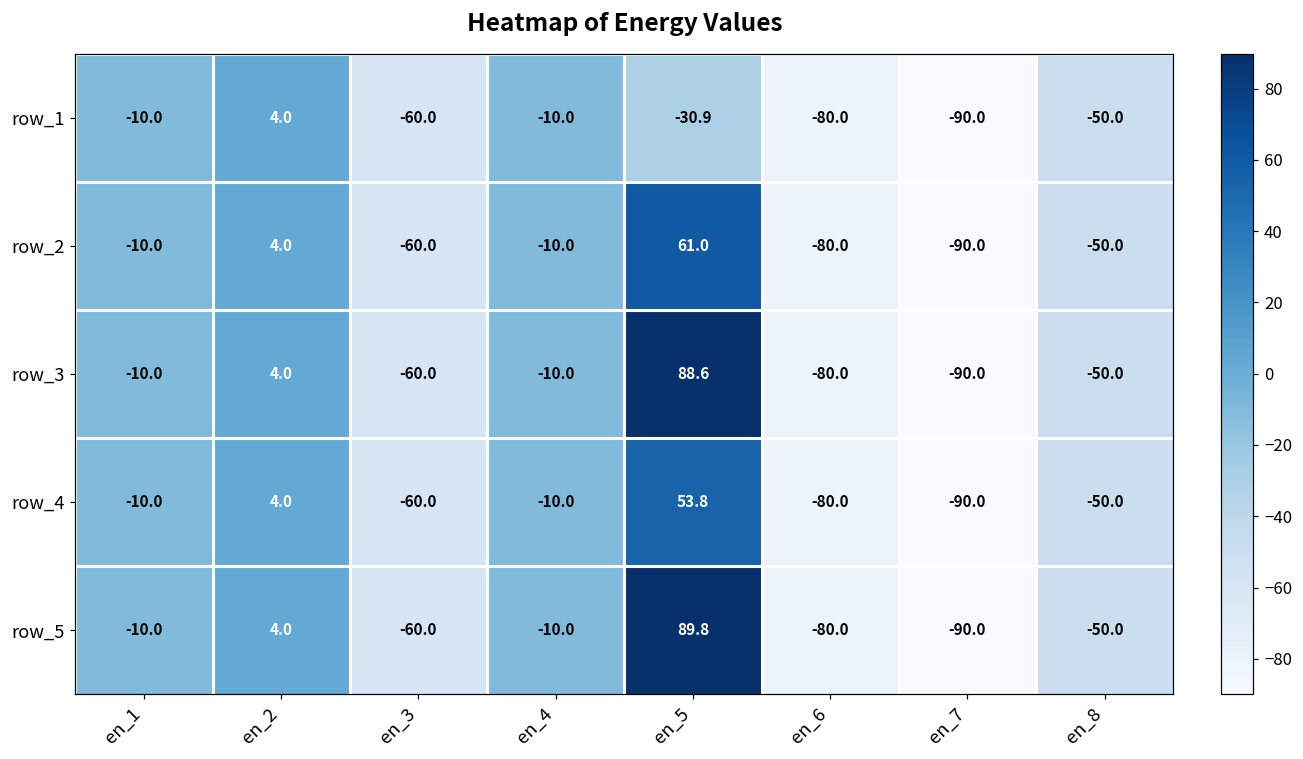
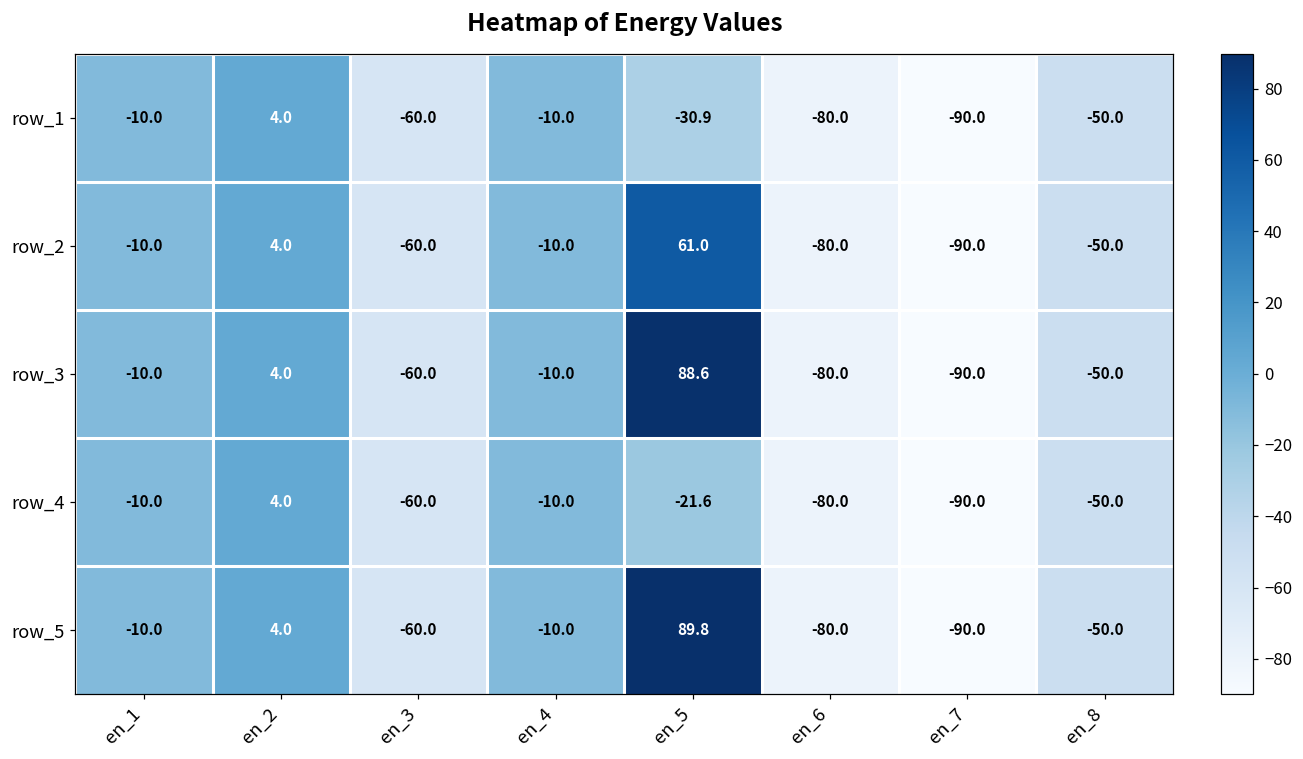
  {
    "row_1": {
      "en_1": -10.0,
      "en_2": 4.0,
      "en_3": -60.0,
      "en_4": -10.0,
      "en_5": -30.9,
      "en_6": -80.0,
      "en_7": -90.0,
      "en_8": -50.0
    },
    "row_2": {
      "en_1": -10.0,
      "en_2": 4.0,
      "en_3": -60.0,
      "en_4": -10.0,
      "en_5": 61.0,
      "en_6": -80.0,
      "en_7": -90.0,
      "en_8": -50.0
    },
    "row_3": {
      "en_1": -10.0,
      "en_2": 4.0,
      "en_3": -60.0,
      "en_4": -10.0,
      "en_5": 88.6,
      "en_6": -80.0,
      "en_7": -90.0,
      "en_8": -50.0
    },
    "row_4": {
      "en_1": -10.0,
      "en_2": 4.0,
      "en_3": -60.0,
      "en_4": -10.0,
-     "en_5": 53.8,
+     "en_5": -21.6,
      "en_6": -80.0,
      "en_7": -90.0,
      "en_8": -50.0
    },
    "row_5": {
      "en_1": -10.0,
      "en_2": 4.0,
      "en_3": -60.0,
      "en_4": -10.0,
      "en_5": 89.8,
      "en_6": -80.0,
      "en_7": -90.0,
      "en_8": -50.0
    }
  }
